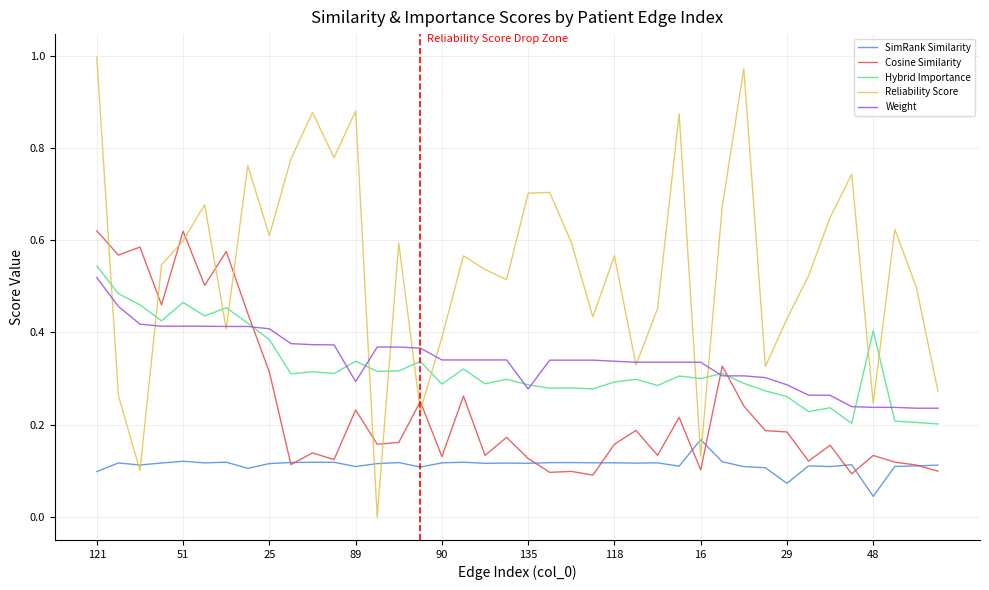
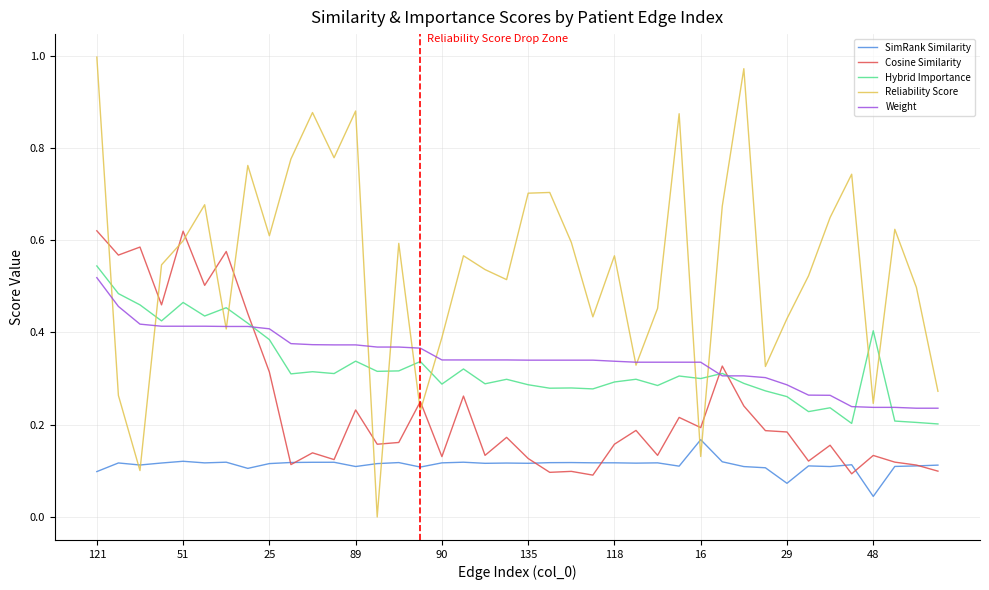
  {
    "SimRank Similarity": {
      "121": 0.10,
      "51": 0.12,
      "89": 0.11,
      "90": 0.12,
      "135": 0.12,
      "118": 0.12,
      "16": 0.17,
      "48": 0.04
    },
    "Cosine Similarity": {
      "121": 0.62,
      "51": 0.62,
      "89": 0.23,
      "90": 0.13,
      "135": 0.13,
      "118": 0.16,
-     "16": 0.10,
+     "16": 0.19,
      "48": 0.13
    },
    "Hybrid Importance": {
      "121": 0.54,
      "51": 0.47,
      "89": 0.34,
      "90": 0.29,
      "135": 0.29,
      "118": 0.29,
      "16": 0.30,
      "48": 0.40
    },
    "Reliability Score": {
      "121": 1.00,
      "51": 0.60,
      "89": 0.88,
      "90": 0.39,
      "135": 0.70,
      "118": 0.57,
      "16": 0.13,
      "48": 0.25
    },
    "Weight": {
      "121": 0.52,
      "51": 0.41,
-     "89": 0.29,
+     "89": 0.37,
      "90": 0.34,
-     "135": 0.28,
+     "135": 0.34,
      "118": 0.34,
      "16": 0.34,
      "48": 0.24
    }
  }
